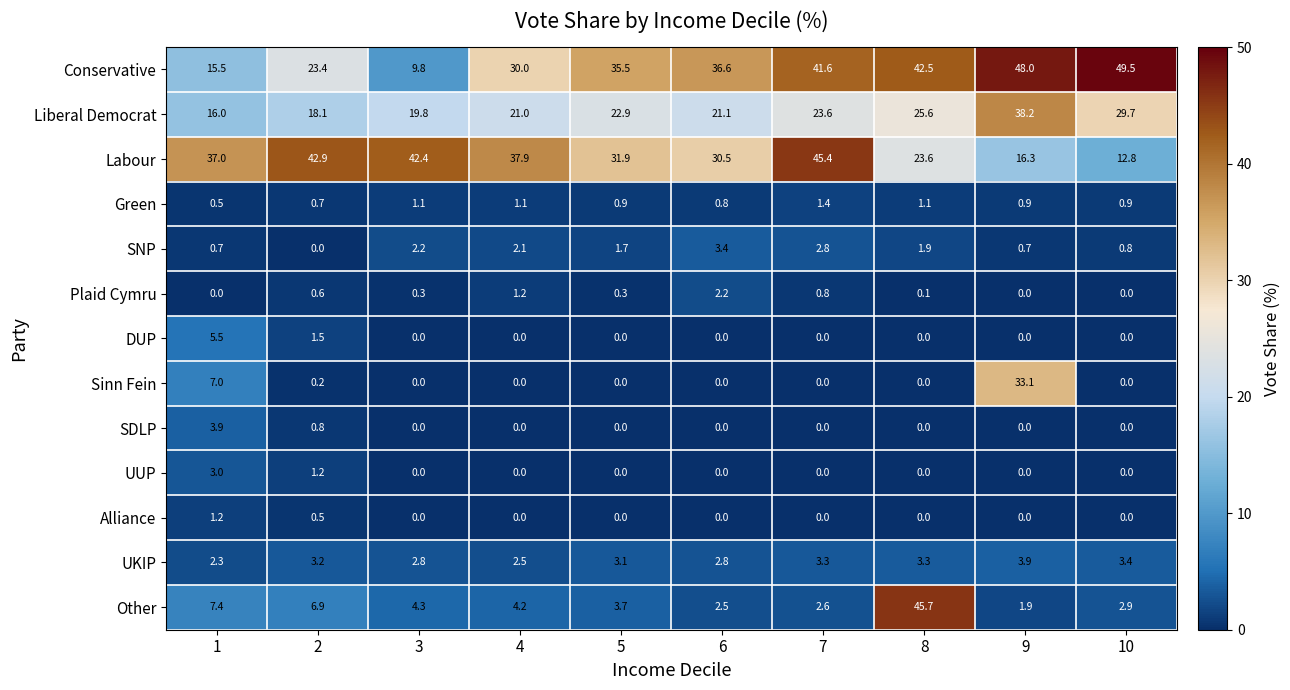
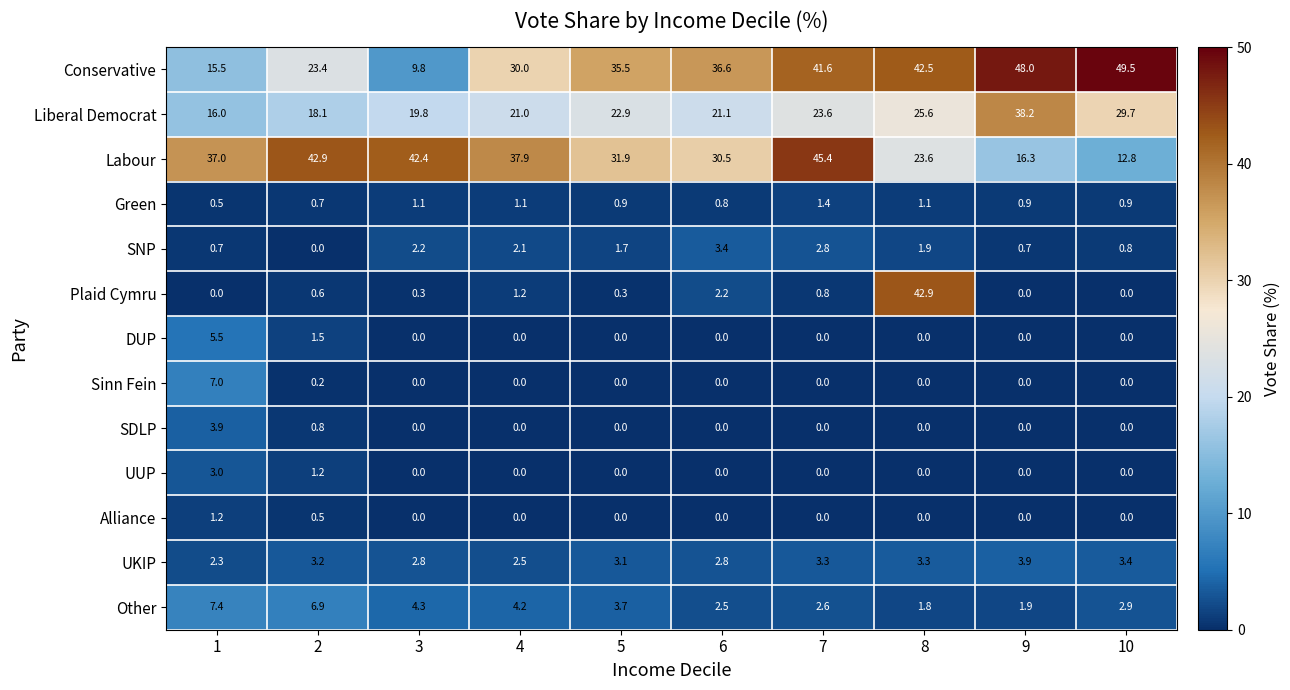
  {
    "Conservative": {
      "1": 15.5,
      "2": 23.4,
      "3": 9.8,
      "4": 30.0,
      "5": 35.5,
      "6": 36.6,
      "7": 41.6,
      "8": 42.5,
      "9": 48.0,
      "10": 49.5
    },
    "Liberal Democrat": {
      "1": 16.0,
      "2": 18.1,
      "3": 19.8,
      "4": 21.0,
      "5": 22.9,
      "6": 21.1,
      "7": 23.6,
      "8": 25.6,
      "9": 38.2,
      "10": 29.7
    },
    "Labour": {
      "1": 37.0,
      "2": 42.9,
      "3": 42.4,
      "4": 37.9,
      "5": 31.9,
      "6": 30.5,
      "7": 45.4,
      "8": 23.6,
      "9": 16.3,
      "10": 12.8
    },
    "Green": {
      "1": 0.5,
      "2": 0.7,
      "3": 1.1,
      "4": 1.1,
      "5": 0.9,
      "6": 0.8,
      "7": 1.4,
      "8": 1.1,
      "9": 0.9,
      "10": 0.9
    },
    "SNP": {
      "1": 0.7,
      "2": 0.0,
      "3": 2.2,
      "4": 2.1,
      "5": 1.7,
      "6": 3.4,
      "7": 2.8,
      "8": 1.9,
      "9": 0.7,
      "10": 0.8
    },
    "Plaid Cymru": {
      "1": 0.0,
      "2": 0.6,
      "3": 0.3,
      "4": 1.2,
      "5": 0.3,
      "6": 2.2,
      "7": 0.8,
-     "8": 0.1,
+     "8": 42.9,
      "9": 0.0,
      "10": 0.0
    },
    "DUP": {
      "1": 5.5,
      "2": 1.5,
      "3": 0.0,
      "4": 0.0,
      "5": 0.0,
      "6": 0.0,
      "7": 0.0,
      "8": 0.0,
      "9": 0.0,
      "10": 0.0
    },
    "Sinn Fein": {
      "1": 7.0,
      "2": 0.2,
      "3": 0.0,
      "4": 0.0,
      "5": 0.0,
      "6": 0.0,
      "7": 0.0,
      "8": 0.0,
-     "9": 33.1,
+     "9": 0.0,
      "10": 0.0
    },
    "SDLP": {
      "1": 3.9,
      "2": 0.8,
      "3": 0.0,
      "4": 0.0,
      "5": 0.0,
      "6": 0.0,
      "7": 0.0,
      "8": 0.0,
      "9": 0.0,
      "10": 0.0
    },
    "UUP": {
      "1": 3.0,
      "2": 1.2,
      "3": 0.0,
      "4": 0.0,
      "5": 0.0,
      "6": 0.0,
      "7": 0.0,
      "8": 0.0,
      "9": 0.0,
      "10": 0.0
    },
    "Alliance": {
      "1": 1.2,
      "2": 0.5,
      "3": 0.0,
      "4": 0.0,
      "5": 0.0,
      "6": 0.0,
      "7": 0.0,
      "8": 0.0,
      "9": 0.0,
      "10": 0.0
    },
    "UKIP": {
      "1": 2.3,
      "2": 3.2,
      "3": 2.8,
      "4": 2.5,
      "5": 3.1,
      "6": 2.8,
      "7": 3.3,
      "8": 3.3,
      "9": 3.9,
      "10": 3.4
    },
    "Other": {
      "1": 7.4,
      "2": 6.9,
      "3": 4.3,
      "4": 4.2,
      "5": 3.7,
      "6": 2.5,
      "7": 2.6,
-     "8": 45.7,
+     "8": 1.8,
      "9": 1.9,
      "10": 2.9
    }
  }
